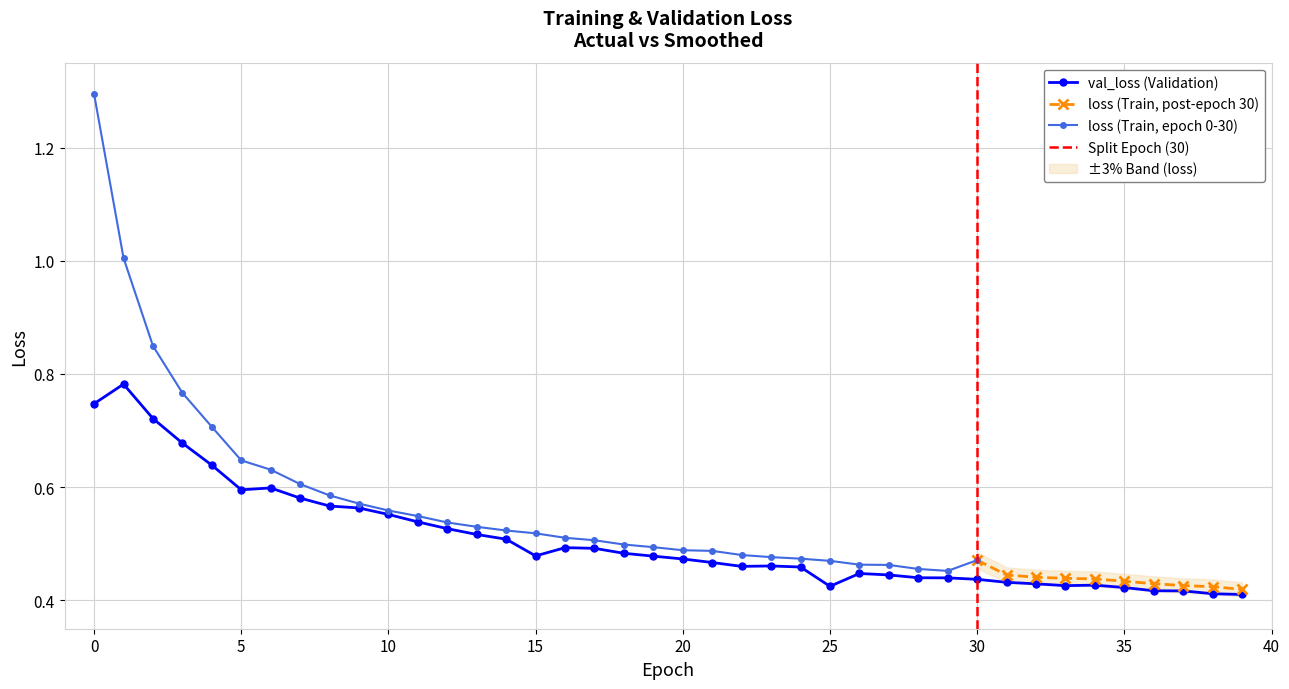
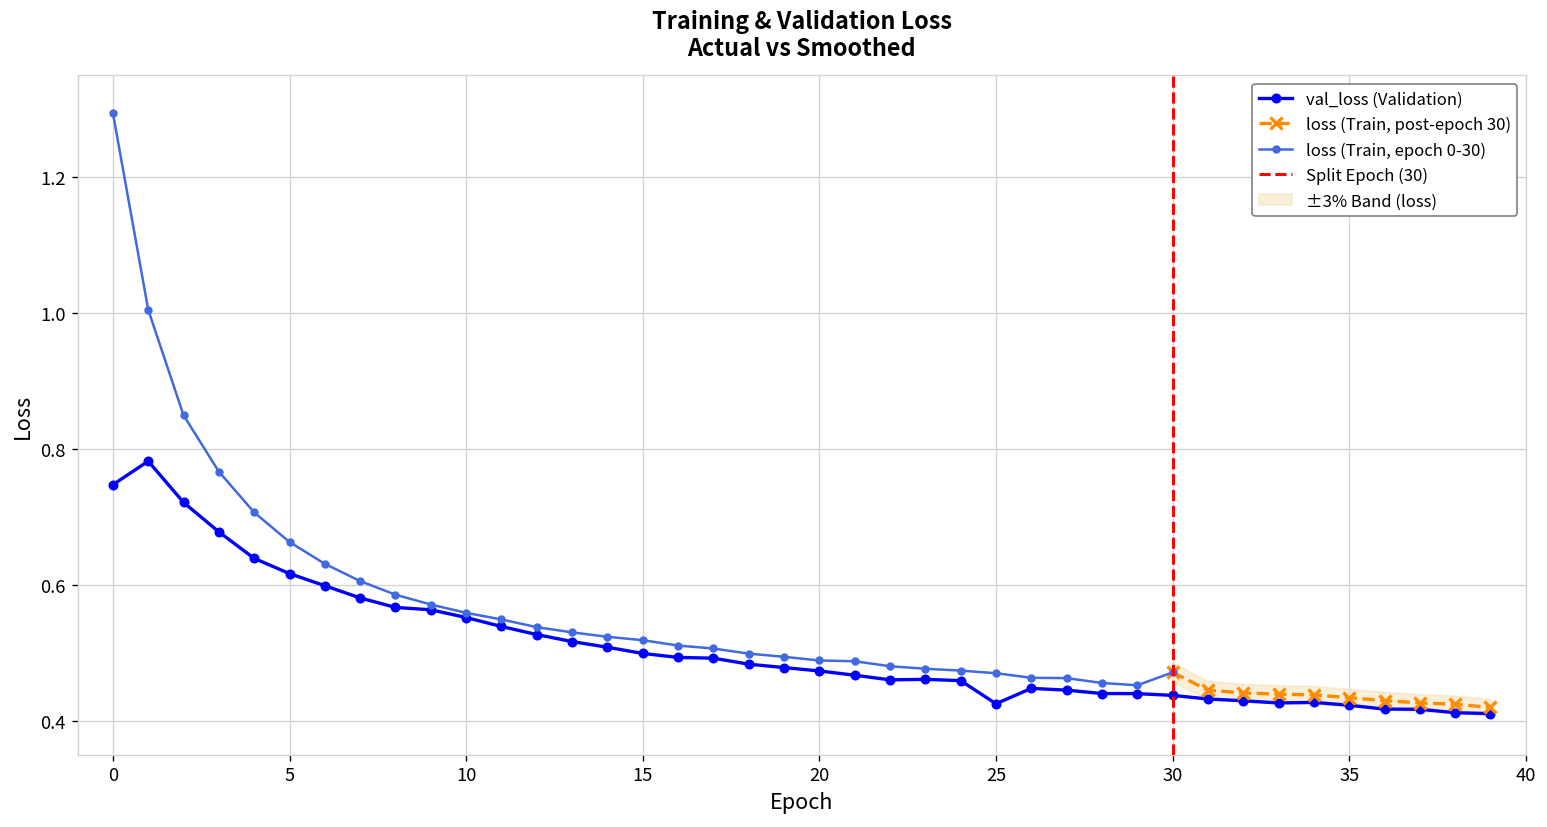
  {
    "val_loss (Validation)": {
      "0": 0.75,
-     "5": 0.60,
+     "5": 0.62,
      "10": 0.55,
-     "15": 0.48,
+     "15": 0.50,
      "20": 0.47,
      "25": 0.42,
      "30": 0.44,
      "35": 0.42
    },
    "loss (Train, post-epoch 30)": {
      "35": 0.43
    },
    "loss (Train, epoch 0-30)": {
      "0": 1.29,
-     "5": 0.65,
+     "5": 0.66,
      "10": 0.56,
      "15": 0.52,
      "20": 0.49,
      "25": 0.47
    }
  }
